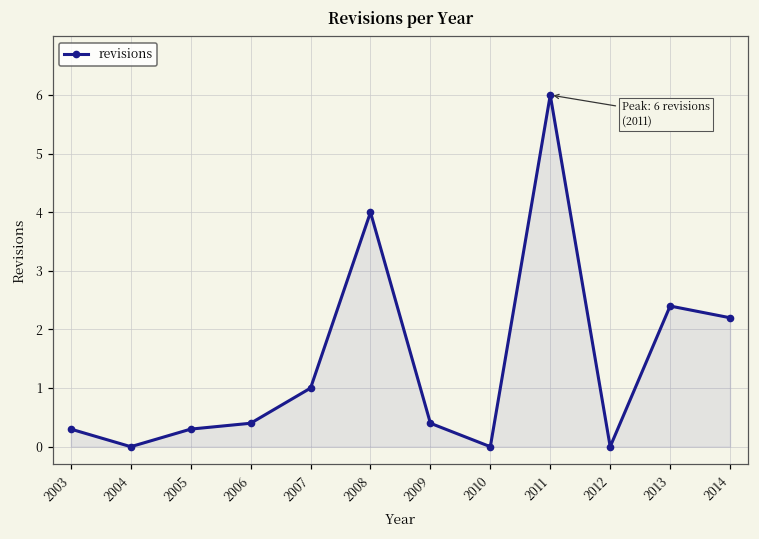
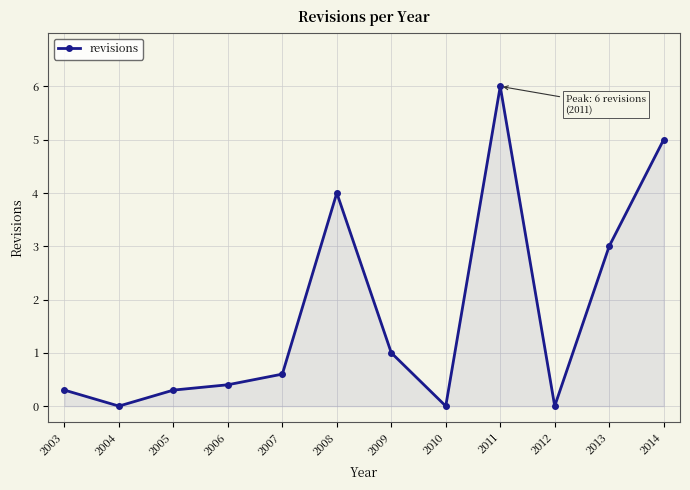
  {
    "2003": 0.3,
    "2004": 0.0,
    "2005": 0.3,
    "2006": 0.4,
-   "2007": 1.0,
+   "2007": 0.6,
    "2008": 4.0,
-   "2009": 0.4,
+   "2009": 1.0,
    "2010": 0.0,
    "2012": 0.0,
-   "2013": 2.4,
-   "2014": 2.2
+   "2013": 3.0,
+   "2014": 5.0
  }
